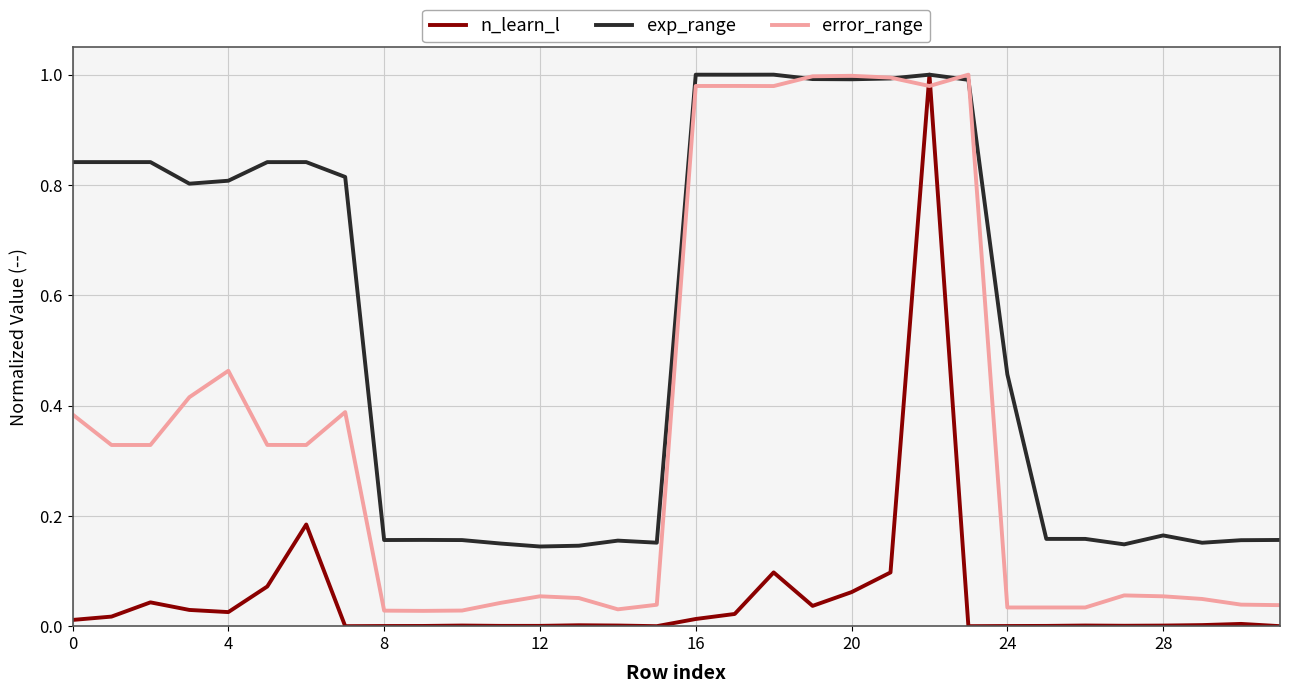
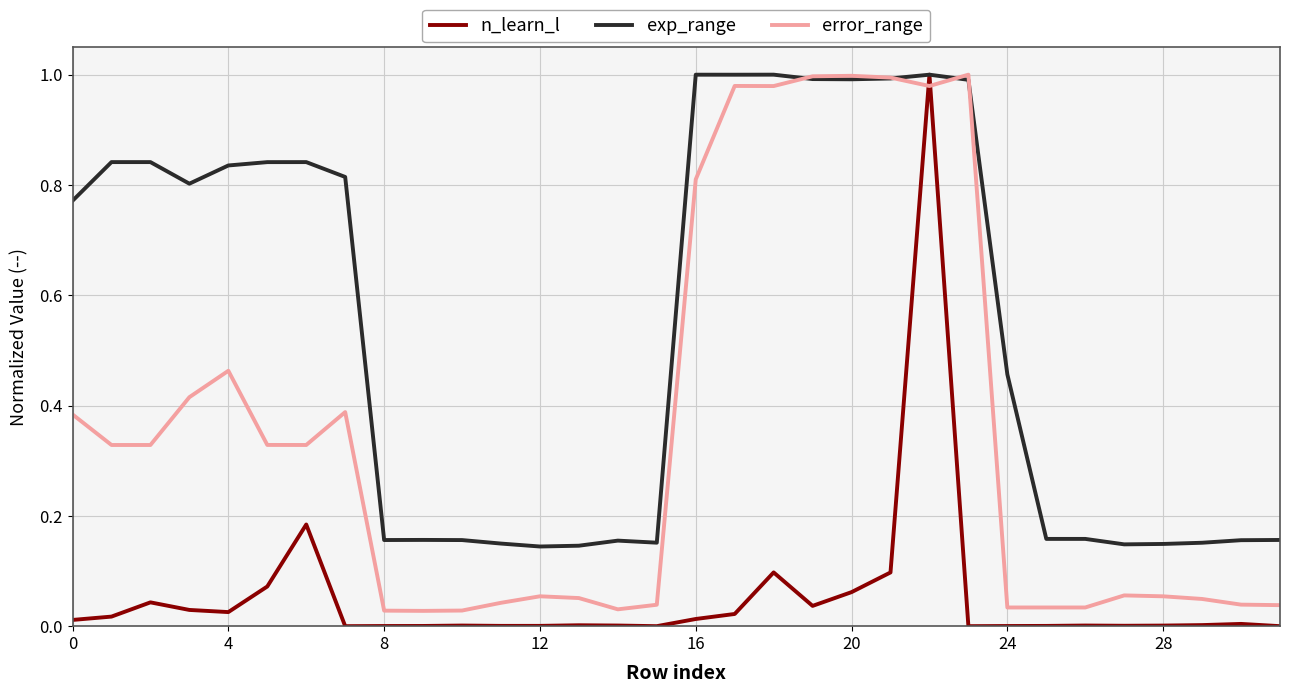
  {
    "n_learn_l": {
      "0": 0.01,
      "4": 0.03,
      "8": 0.00,
      "12": 0.00,
      "16": 0.01,
      "20": 0.06,
      "24": 0.00,
      "28": 0.00
    },
    "exp_range": {
-     "0": 0.84,
-     "4": 0.81,
+     "0": 0.77,
+     "4": 0.84,
      "8": 0.16,
      "12": 0.14,
      "16": 1.00,
      "20": 0.99,
      "24": 0.46,
-     "28": 0.16
+     "28": 0.15
    },
    "error_range": {
      "0": 0.38,
      "4": 0.46,
      "8": 0.03,
      "12": 0.05,
-     "16": 0.98,
+     "16": 0.81,
      "20": 1.00,
      "24": 0.03,
      "28": 0.05
    }
  }
